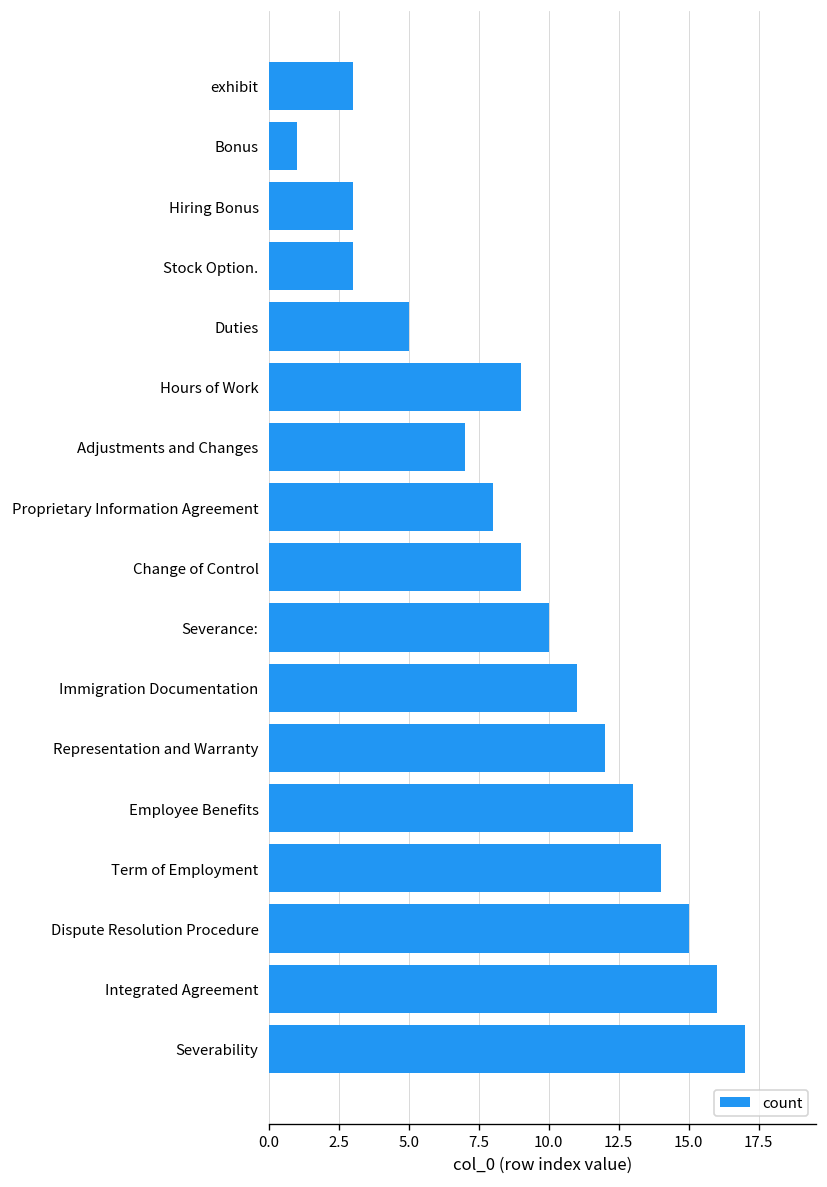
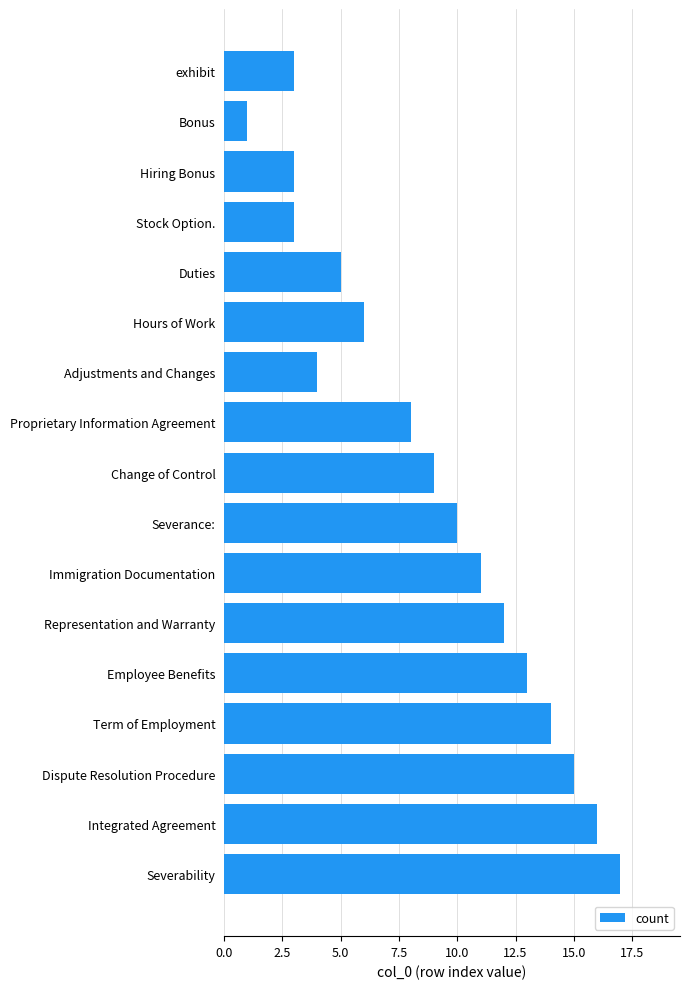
  {
    "exhibit": 3,
    "Bonus": 1,
    "Hiring Bonus": 3,
    "Stock Option.": 3,
    "Duties": 5,
-   "Hours of Work": 9,
-   "Adjustments and Changes": 7,
+   "Hours of Work": 6,
+   "Adjustments and Changes": 4,
    "Proprietary Information Agreement": 8,
    "Change of Control": 9,
    "Severance:": 10,
    "Immigration Documentation": 11,
    "Representation and Warranty": 12,
    "Employee Benefits": 13,
    "Term of Employment": 14,
    "Dispute Resolution Procedure": 15,
    "Integrated Agreement": 16,
    "Severability": 17
  }
